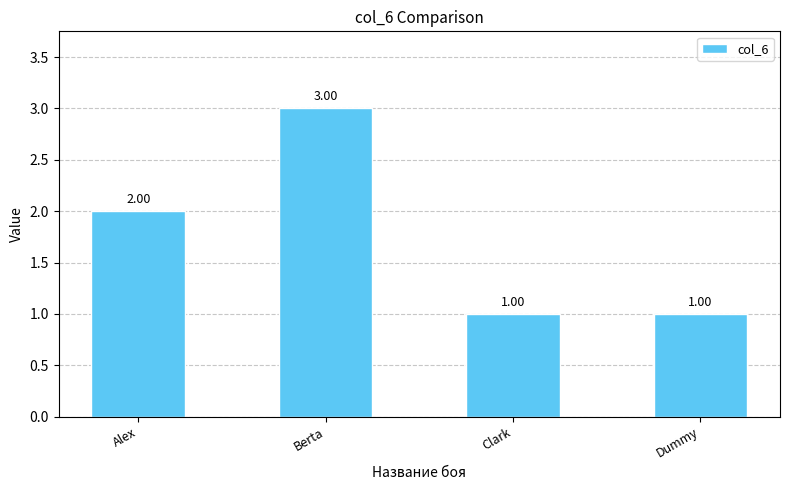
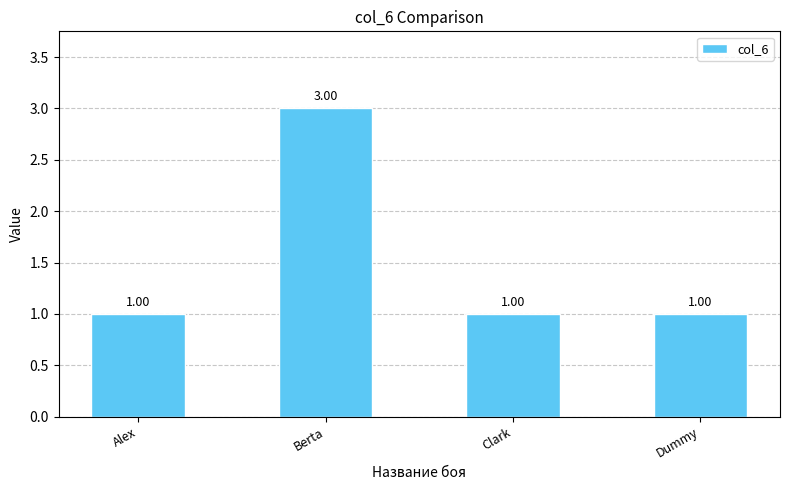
  {
-   "Alex": 2.00,
+   "Alex": 1.00,
    "Berta": 3.00,
    "Clark": 1.00,
    "Dummy": 1.00
  }
